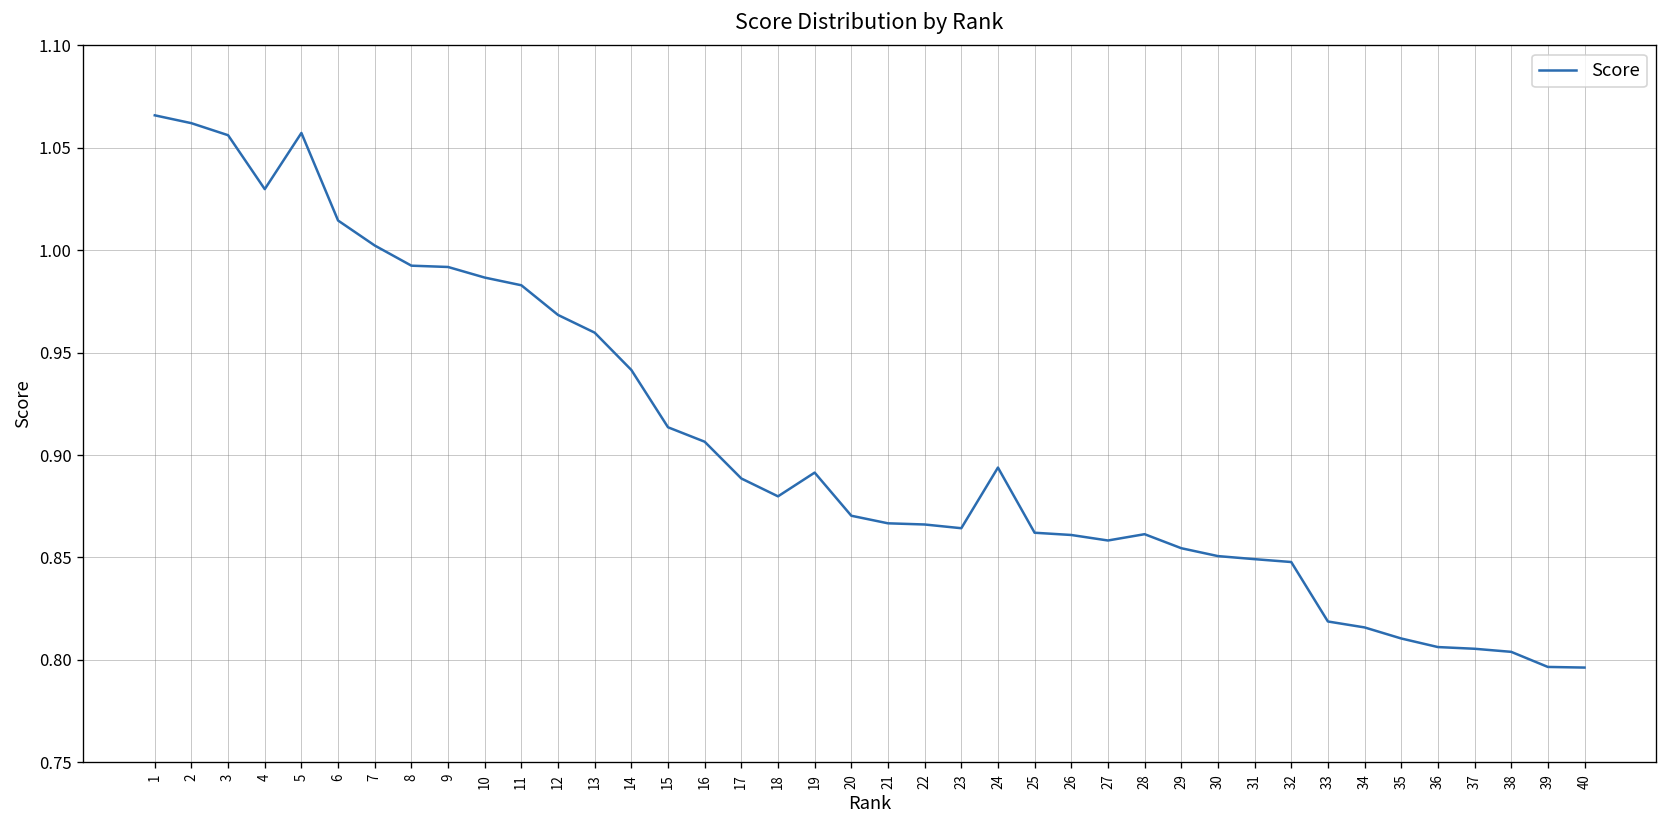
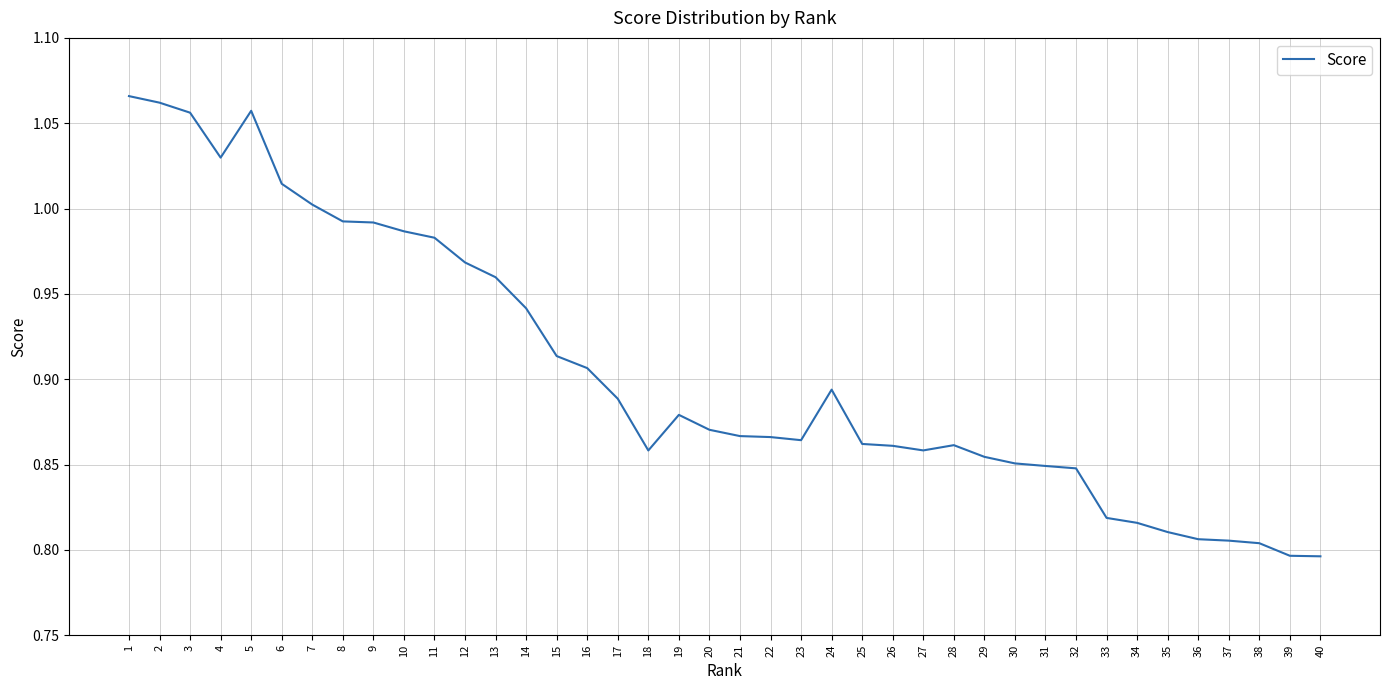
  {
    "1": 1.066,
    "2": 1.062,
    "3": 1.056,
    "4": 1.030,
    "5": 1.057,
    "6": 1.015,
    "7": 1.002,
    "8": 0.992,
    "9": 0.992,
    "10": 0.987,
    "11": 0.983,
    "12": 0.968,
    "13": 0.960,
    "14": 0.942,
    "15": 0.914,
    "16": 0.907,
    "17": 0.889,
-   "18": 0.880,
-   "19": 0.891,
+   "18": 0.858,
+   "19": 0.879,
    "20": 0.870,
    "21": 0.867,
    "22": 0.866,
    "23": 0.864,
    "24": 0.894,
    "25": 0.862,
    "26": 0.861,
    "27": 0.858,
    "28": 0.861,
    "29": 0.855,
    "30": 0.851,
    "31": 0.849,
    "32": 0.848,
    "33": 0.819,
    "34": 0.816,
    "35": 0.810,
    "36": 0.806,
    "37": 0.805,
    "38": 0.804,
    "39": 0.797,
    "40": 0.796
  }
